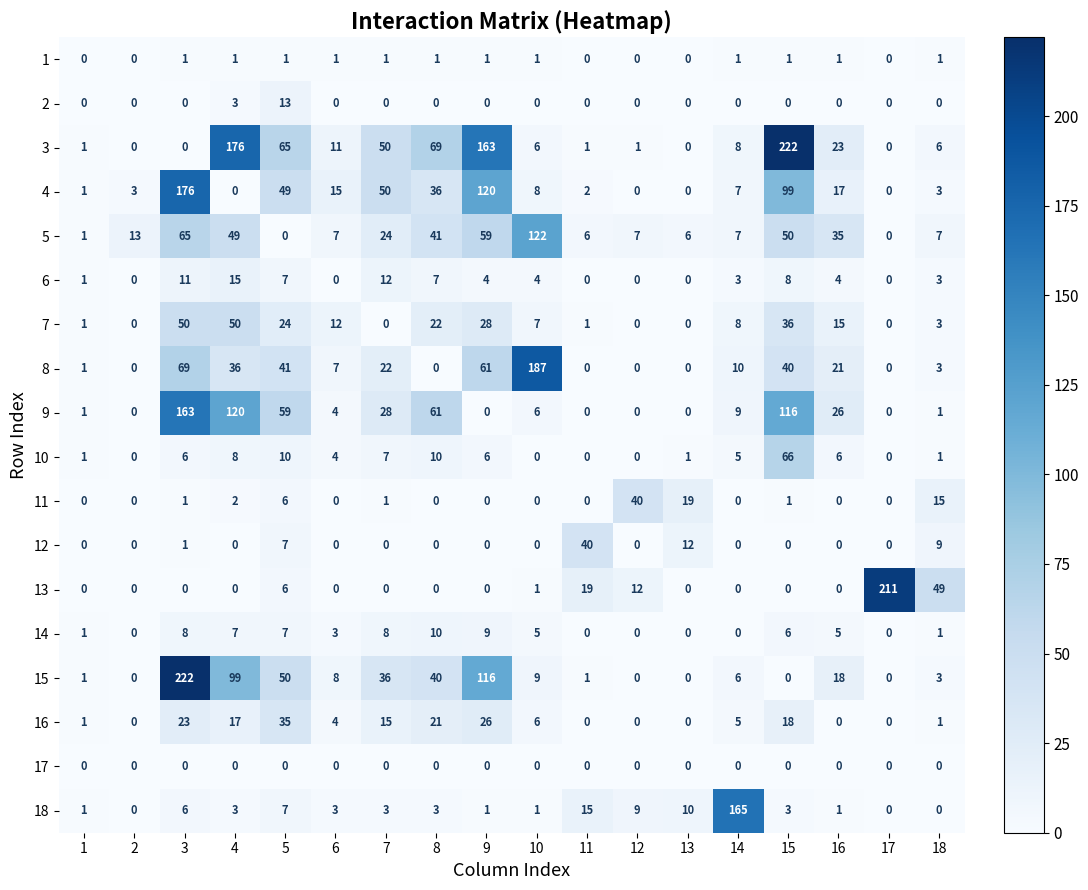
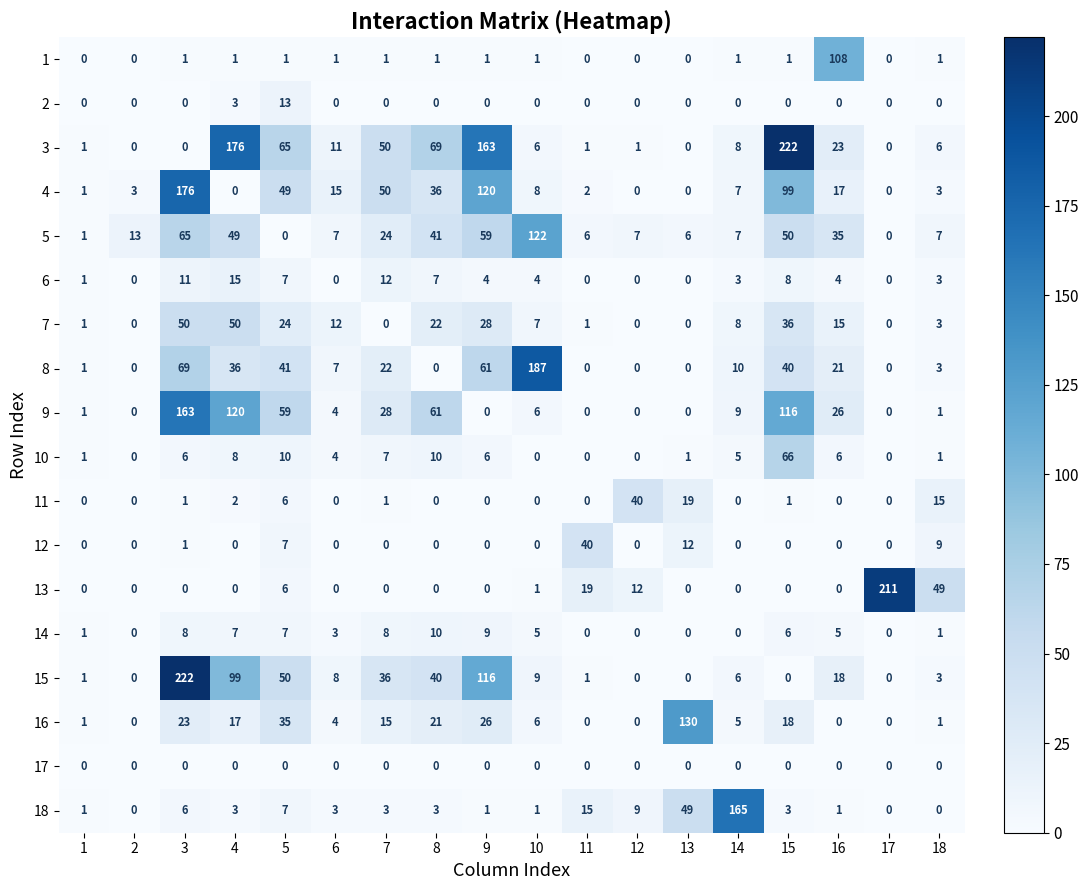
  {
    "1": {
      "1": 0,
      "2": 0,
      "3": 1,
      "4": 1,
      "5": 1,
      "6": 1,
      "7": 1,
      "8": 1,
      "9": 1,
      "10": 1,
      "11": 0,
      "12": 0,
      "13": 0,
      "14": 1,
      "15": 1,
-     "16": 1,
+     "16": 108,
      "17": 0,
      "18": 1
    },
    "16": {
      "1": 1,
      "2": 0,
      "3": 23,
      "4": 17,
      "5": 35,
      "6": 4,
      "7": 15,
      "8": 21,
      "9": 26,
      "10": 6,
      "11": 0,
      "12": 0,
-     "13": 0,
+     "13": 130,
      "14": 5,
      "15": 18,
      "16": 0,
      "17": 0,
      "18": 1
    },
    "18": {
      "1": 1,
      "2": 0,
      "3": 6,
      "4": 3,
      "5": 7,
      "6": 3,
      "7": 3,
      "8": 3,
      "9": 1,
      "10": 1,
      "11": 15,
      "12": 9,
-     "13": 10,
+     "13": 49,
      "14": 165,
      "15": 3,
      "16": 1,
      "17": 0,
      "18": 0
    }
  }
